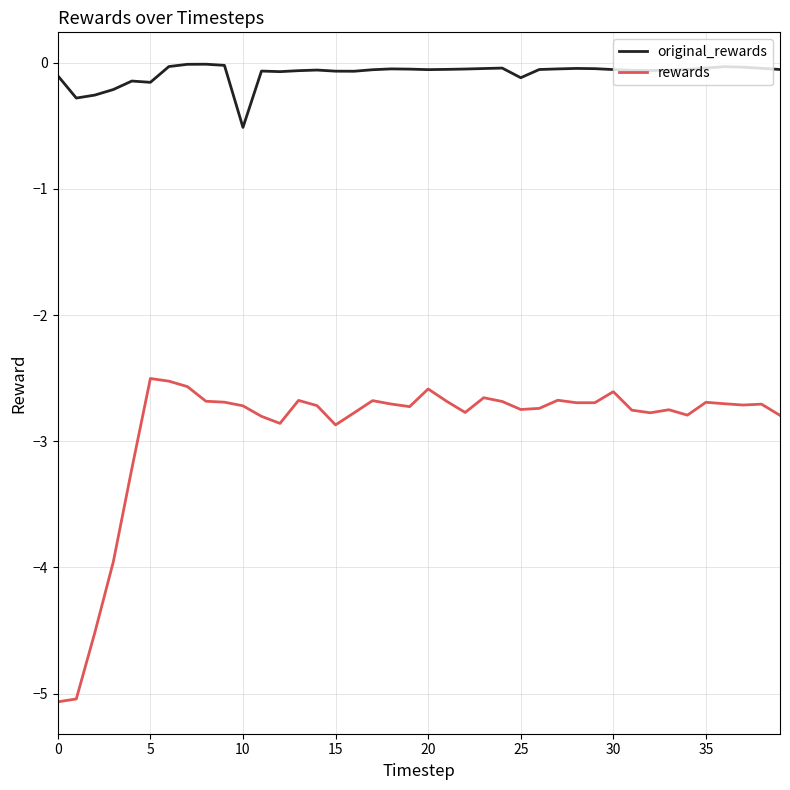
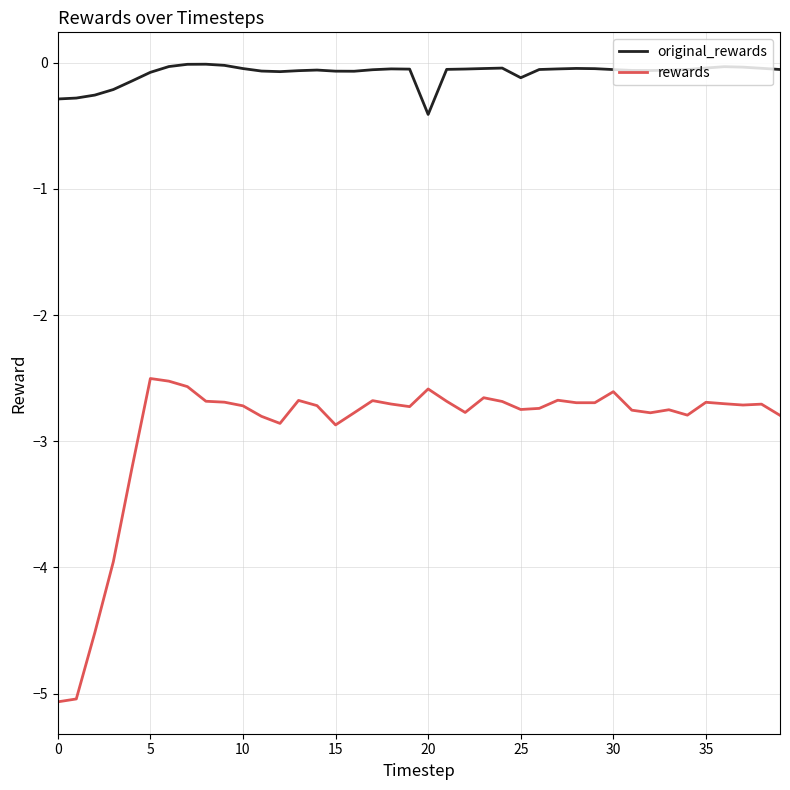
  {
    "original_rewards": {
-     "0": -0.10,
-     "5": -0.16,
-     "10": -0.51,
+     "0": -0.29,
+     "5": -0.08,
+     "10": -0.05,
      "15": -0.07,
-     "20": -0.06,
+     "20": -0.41,
      "25": -0.12
    },
    "rewards": {
      "0": -5.06,
      "5": -2.50,
      "10": -2.72,
      "15": -2.87,
      "20": -2.59,
      "25": -2.75,
      "30": -2.61,
      "35": -2.69
    }
  }
